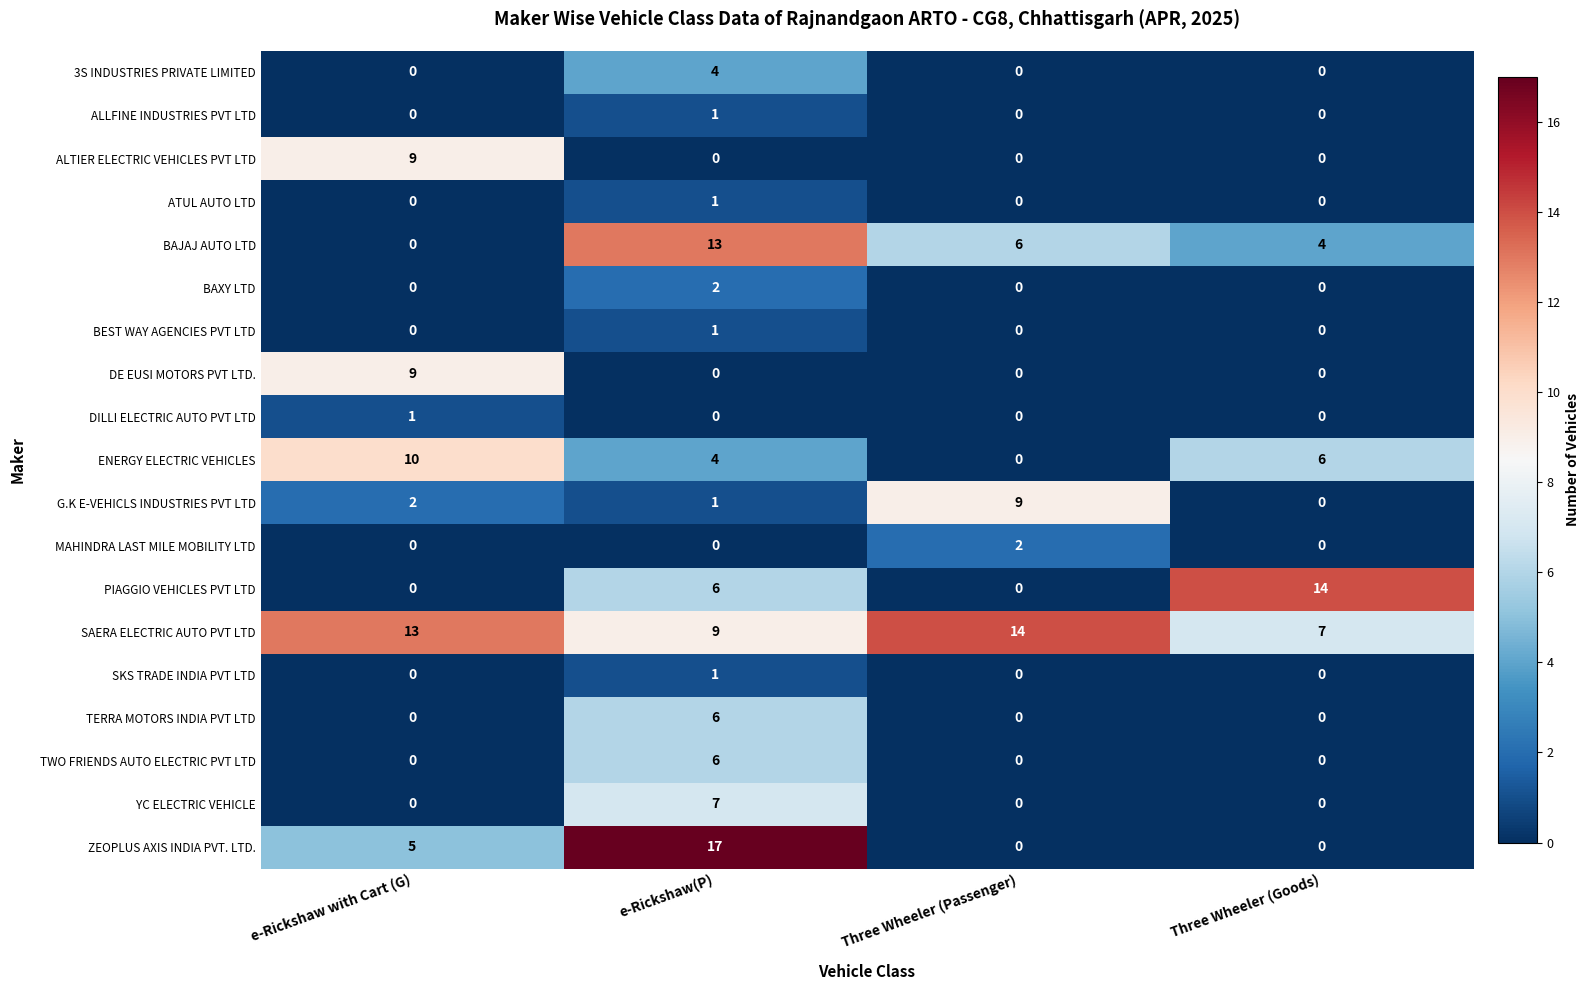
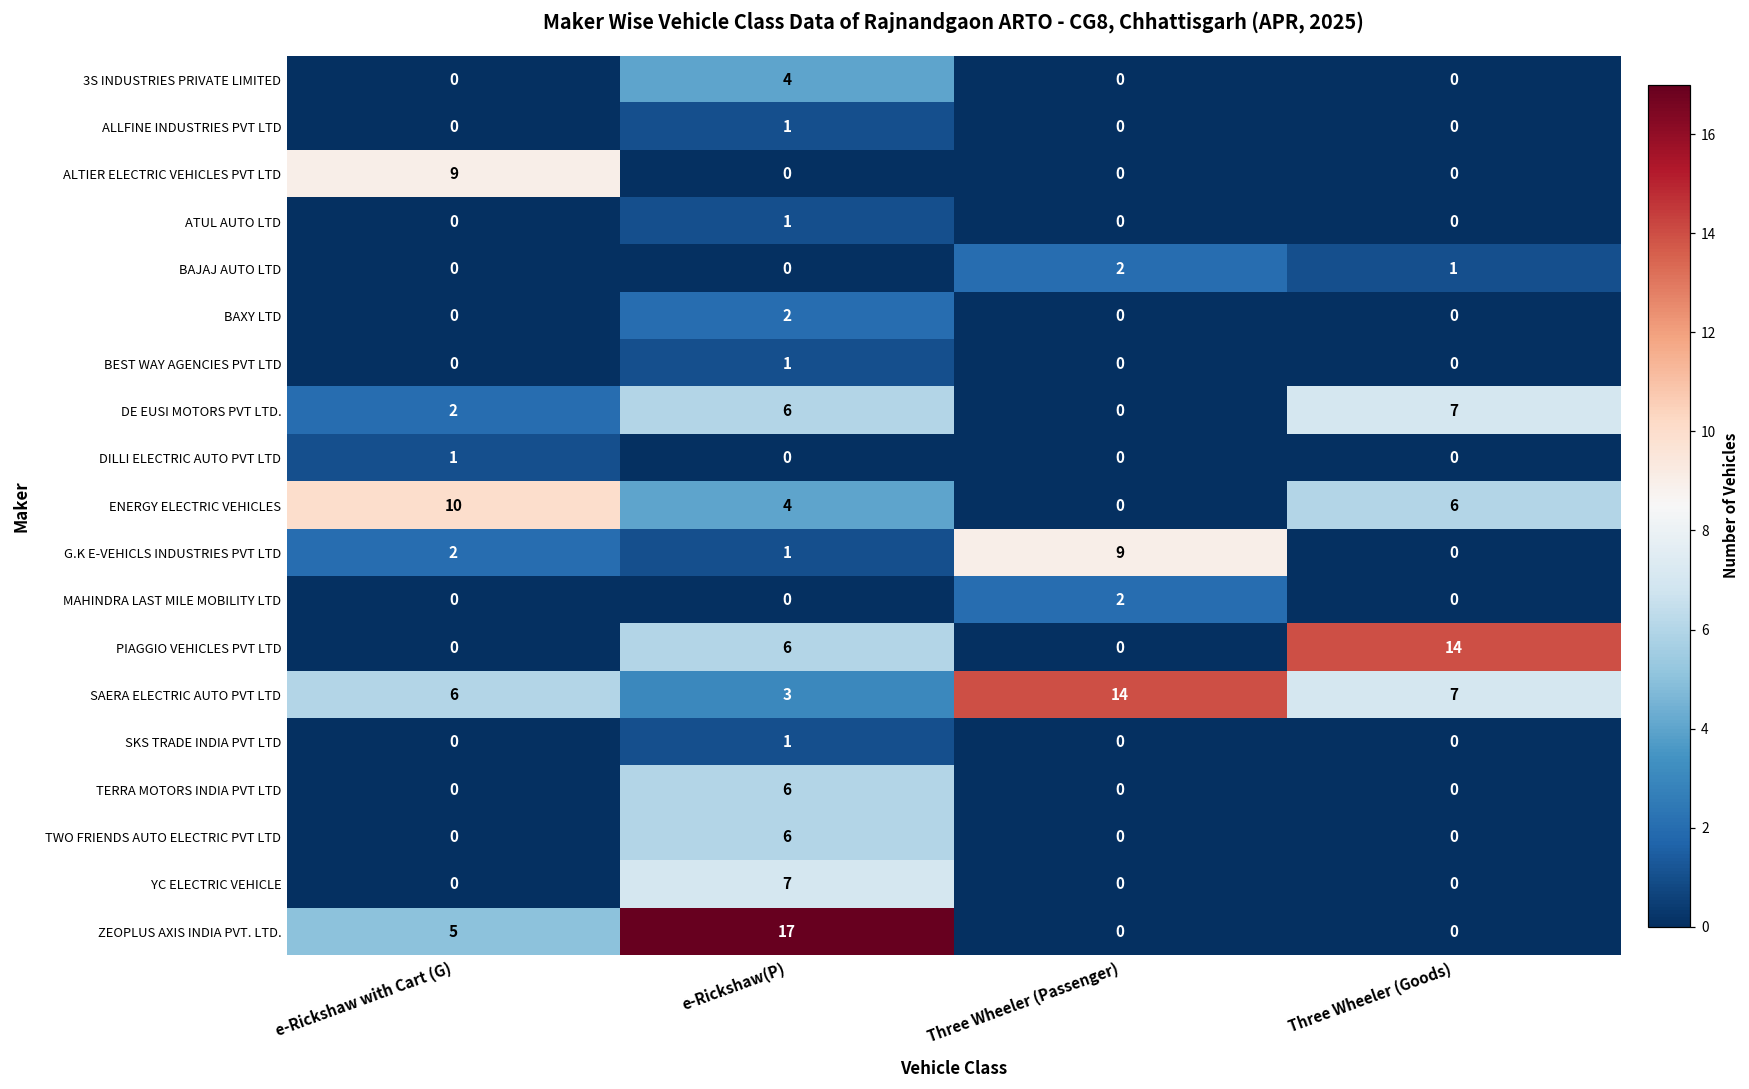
  {
    "3S INDUSTRIES PRIVATE LIMITED": {
      "e-Rickshaw with Cart (G)": 0,
      "e-Rickshaw(P)": 4,
      "Three Wheeler (Passenger)": 0,
      "Three Wheeler (Goods)": 0
    },
    "ALLFINE INDUSTRIES PVT LTD": {
      "e-Rickshaw with Cart (G)": 0,
      "e-Rickshaw(P)": 1,
      "Three Wheeler (Passenger)": 0,
      "Three Wheeler (Goods)": 0
    },
    "ALTIER ELECTRIC VEHICLES PVT LTD": {
      "e-Rickshaw with Cart (G)": 9,
      "e-Rickshaw(P)": 0,
      "Three Wheeler (Passenger)": 0,
      "Three Wheeler (Goods)": 0
    },
    "ATUL AUTO LTD": {
      "e-Rickshaw with Cart (G)": 0,
      "e-Rickshaw(P)": 1,
      "Three Wheeler (Passenger)": 0,
      "Three Wheeler (Goods)": 0
    },
    "BAJAJ AUTO LTD": {
      "e-Rickshaw with Cart (G)": 0,
-     "e-Rickshaw(P)": 13,
-     "Three Wheeler (Passenger)": 6,
-     "Three Wheeler (Goods)": 4
+     "e-Rickshaw(P)": 0,
+     "Three Wheeler (Passenger)": 2,
+     "Three Wheeler (Goods)": 1
    },
    "BAXY LTD": {
      "e-Rickshaw with Cart (G)": 0,
      "e-Rickshaw(P)": 2,
      "Three Wheeler (Passenger)": 0,
      "Three Wheeler (Goods)": 0
    },
    "BEST WAY AGENCIES PVT LTD": {
      "e-Rickshaw with Cart (G)": 0,
      "e-Rickshaw(P)": 1,
      "Three Wheeler (Passenger)": 0,
      "Three Wheeler (Goods)": 0
    },
    "DE EUSI MOTORS PVT LTD.": {
-     "e-Rickshaw with Cart (G)": 9,
-     "e-Rickshaw(P)": 0,
+     "e-Rickshaw with Cart (G)": 2,
+     "e-Rickshaw(P)": 6,
      "Three Wheeler (Passenger)": 0,
-     "Three Wheeler (Goods)": 0
+     "Three Wheeler (Goods)": 7
    },
    "DILLI ELECTRIC AUTO PVT LTD": {
      "e-Rickshaw with Cart (G)": 1,
      "e-Rickshaw(P)": 0,
      "Three Wheeler (Passenger)": 0,
      "Three Wheeler (Goods)": 0
    },
    "ENERGY ELECTRIC VEHICLES": {
      "e-Rickshaw with Cart (G)": 10,
      "e-Rickshaw(P)": 4,
      "Three Wheeler (Passenger)": 0,
      "Three Wheeler (Goods)": 6
    },
    "G.K E-VEHICLS INDUSTRIES PVT LTD": {
      "e-Rickshaw with Cart (G)": 2,
      "e-Rickshaw(P)": 1,
      "Three Wheeler (Passenger)": 9,
      "Three Wheeler (Goods)": 0
    },
    "MAHINDRA LAST MILE MOBILITY LTD": {
      "e-Rickshaw with Cart (G)": 0,
      "e-Rickshaw(P)": 0,
      "Three Wheeler (Passenger)": 2,
      "Three Wheeler (Goods)": 0
    },
    "PIAGGIO VEHICLES PVT LTD": {
      "e-Rickshaw with Cart (G)": 0,
      "e-Rickshaw(P)": 6,
      "Three Wheeler (Passenger)": 0,
      "Three Wheeler (Goods)": 14
    },
    "SAERA ELECTRIC AUTO PVT LTD": {
-     "e-Rickshaw with Cart (G)": 13,
-     "e-Rickshaw(P)": 9,
+     "e-Rickshaw with Cart (G)": 6,
+     "e-Rickshaw(P)": 3,
      "Three Wheeler (Passenger)": 14,
      "Three Wheeler (Goods)": 7
    },
    "SKS TRADE INDIA PVT LTD": {
      "e-Rickshaw with Cart (G)": 0,
      "e-Rickshaw(P)": 1,
      "Three Wheeler (Passenger)": 0,
      "Three Wheeler (Goods)": 0
    },
    "TERRA MOTORS INDIA PVT LTD": {
      "e-Rickshaw with Cart (G)": 0,
      "e-Rickshaw(P)": 6,
      "Three Wheeler (Passenger)": 0,
      "Three Wheeler (Goods)": 0
    },
    "TWO FRIENDS AUTO ELECTRIC PVT LTD": {
      "e-Rickshaw with Cart (G)": 0,
      "e-Rickshaw(P)": 6,
      "Three Wheeler (Passenger)": 0,
      "Three Wheeler (Goods)": 0
    },
    "YC ELECTRIC VEHICLE": {
      "e-Rickshaw with Cart (G)": 0,
      "e-Rickshaw(P)": 7,
      "Three Wheeler (Passenger)": 0,
      "Three Wheeler (Goods)": 0
    },
    "ZEOPLUS AXIS INDIA PVT. LTD.": {
      "e-Rickshaw with Cart (G)": 5,
      "e-Rickshaw(P)": 17,
      "Three Wheeler (Passenger)": 0,
      "Three Wheeler (Goods)": 0
    }
  }
